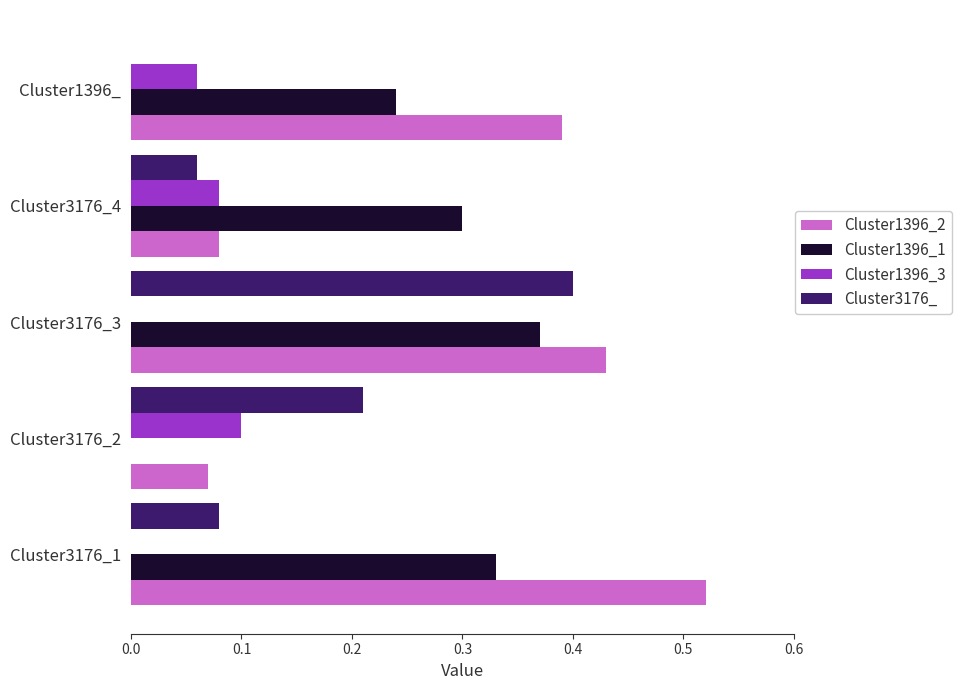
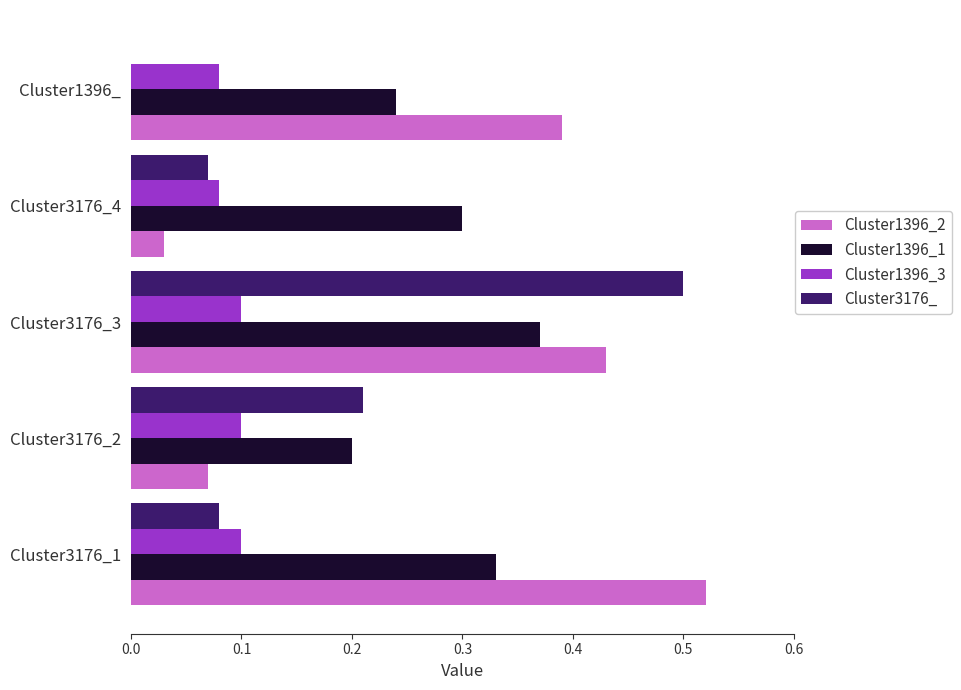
  {
    "Cluster1396_2": {
      "Cluster1396_": 0.39,
-     "Cluster3176_4": 0.08,
+     "Cluster3176_4": 0.03,
      "Cluster3176_3": 0.43,
      "Cluster3176_2": 0.07,
      "Cluster3176_1": 0.52
    },
    "Cluster1396_1": {
      "Cluster1396_": 0.240,
      "Cluster3176_4": 0.3,
      "Cluster3176_3": 0.370,
-     "Cluster3176_2": 0.0,
+     "Cluster3176_2": 0.2,
      "Cluster3176_1": 0.330
    },
    "Cluster1396_3": {
-     "Cluster1396_": 0.06,
+     "Cluster1396_": 0.08,
      "Cluster3176_4": 0.08,
-     "Cluster3176_3": 0.0,
+     "Cluster3176_3": 0.1,
      "Cluster3176_2": 0.10,
-     "Cluster3176_1": 0.0
+     "Cluster3176_1": 0.1
    },
    "Cluster3176_": {
      "Cluster1396_": 0.00,
-     "Cluster3176_4": 0.06,
-     "Cluster3176_3": 0.4,
+     "Cluster3176_4": 0.07,
+     "Cluster3176_3": 0.5,
      "Cluster3176_2": 0.21,
      "Cluster3176_1": 0.08
    }
  }
